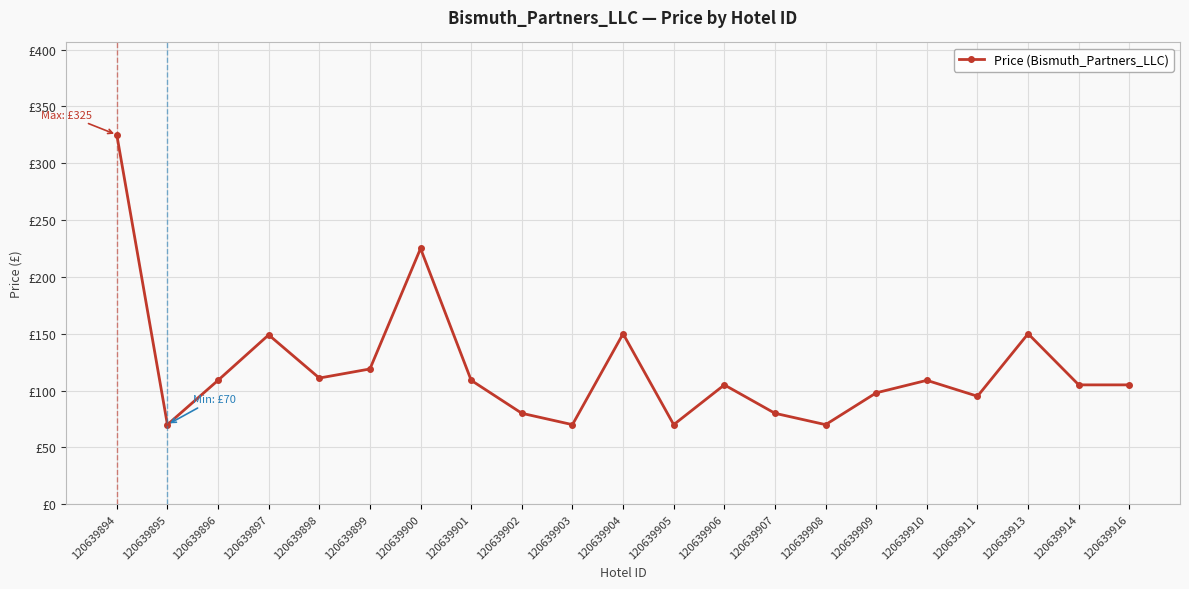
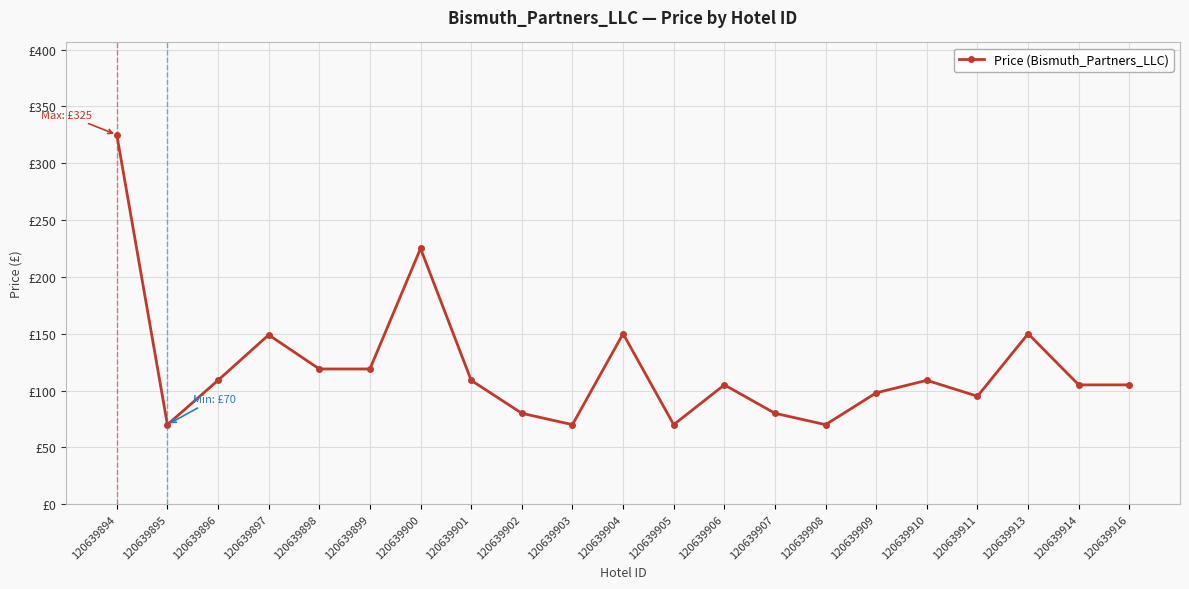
  {
    "120639896": "£109",
    "120639897": "£149",
-   "120639898": "£111",
+   "120639898": "£119",
    "120639899": "£119",
    "120639900": "£225",
    "120639901": "£109",
    "120639902": "£80",
    "120639903": "£70",
    "120639904": "£150",
    "120639905": "£70",
    "120639906": "£105",
    "120639907": "£80",
    "120639908": "£70",
    "120639909": "£98",
    "120639910": "£109",
    "120639911": "£95",
    "120639913": "£150",
    "120639914": "£105",
    "120639916": "£105"
  }
